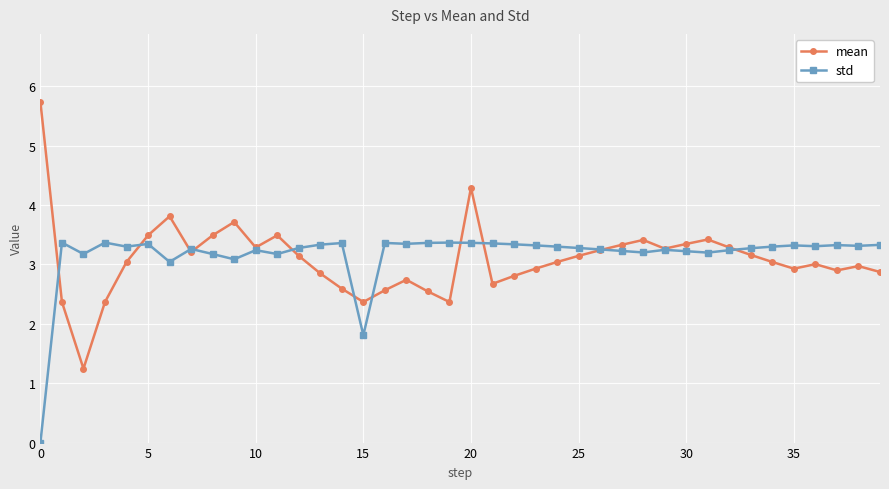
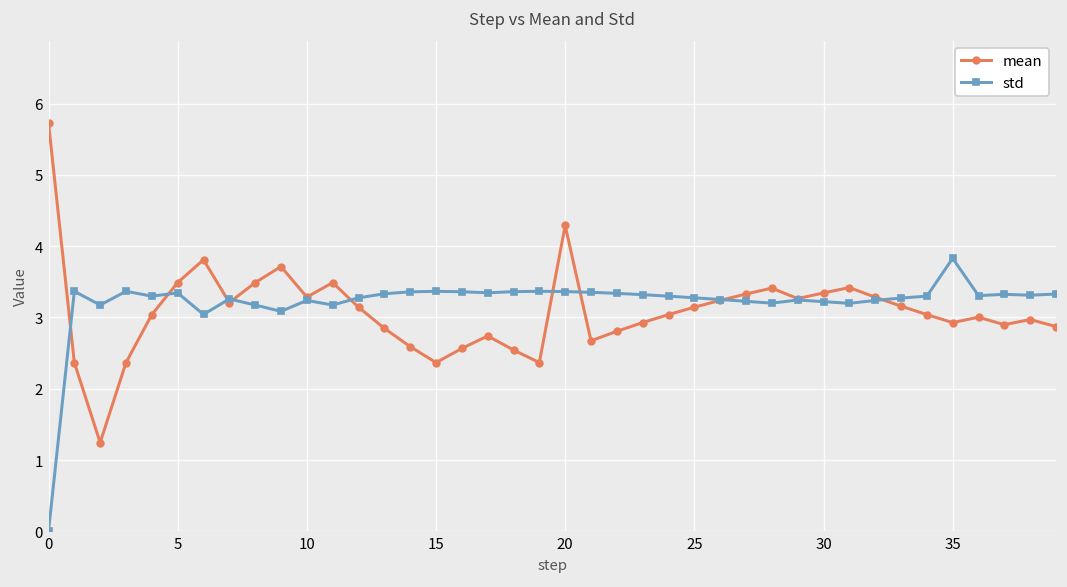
  {
    "mean": {
      "0": 5.7,
      "5": 3.5,
      "10": 3.3,
      "15": 2.4,
      "20": 4.3,
      "25": 3.1,
      "30": 3.3,
      "35": 2.9
    },
    "std": {
      "0": 0.0,
      "5": 3.3,
      "10": 3.2,
-     "15": 1.8,
+     "15": 3.4,
      "20": 3.4,
      "25": 3.3,
      "30": 3.2,
-     "35": 3.3
+     "35": 3.8
    }
  }
